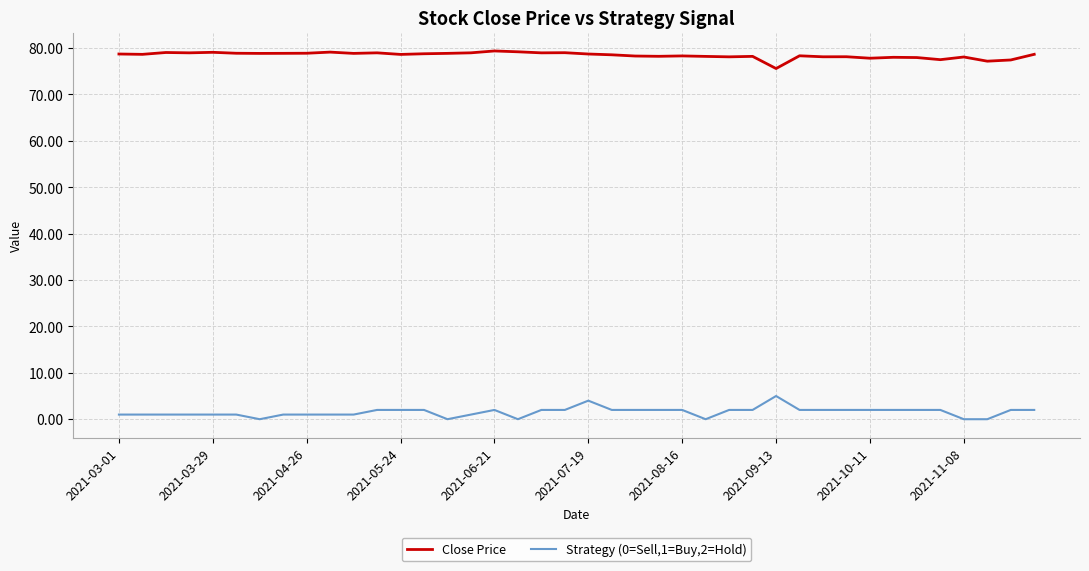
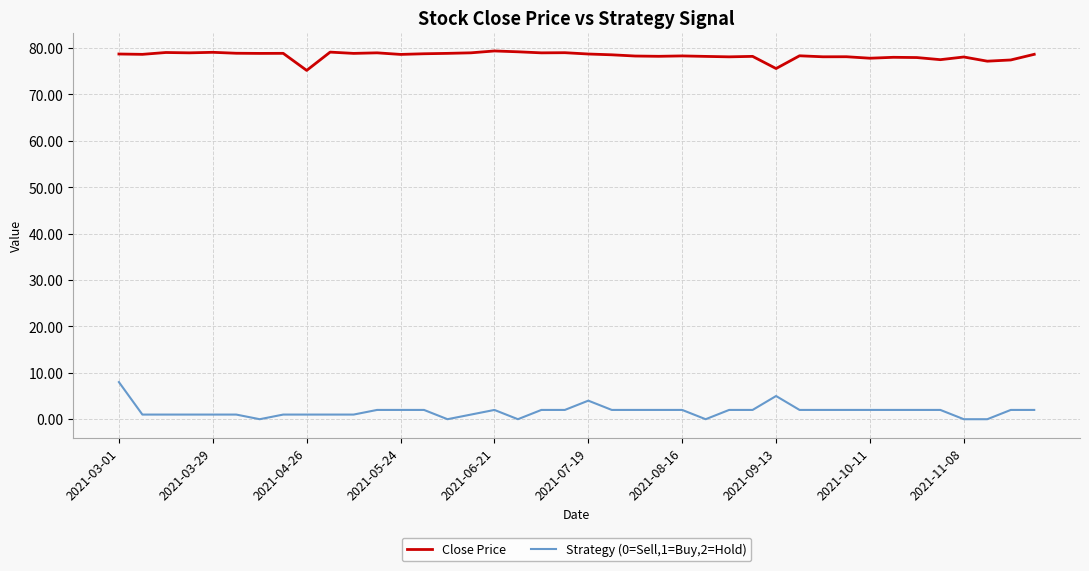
  {
    "Close Price": {
      "2021-03-01": 79,
      "2021-03-29": 79,
-     "2021-04-26": 79,
+     "2021-04-26": 75,
      "2021-05-24": 79,
      "2021-06-21": 79,
      "2021-07-19": 79,
      "2021-08-16": 78,
      "2021-09-13": 76,
      "2021-10-11": 78,
      "2021-11-08": 78
    },
    "Strategy (0=Sell,1=Buy,2=Hold)": {
-     "2021-03-01": 1,
+     "2021-03-01": 8,
      "2021-03-29": 1,
      "2021-04-26": 1,
      "2021-05-24": 2,
      "2021-06-21": 2,
      "2021-07-19": 4,
      "2021-08-16": 2,
      "2021-09-13": 5,
      "2021-10-11": 2,
      "2021-11-08": 0
    }
  }
